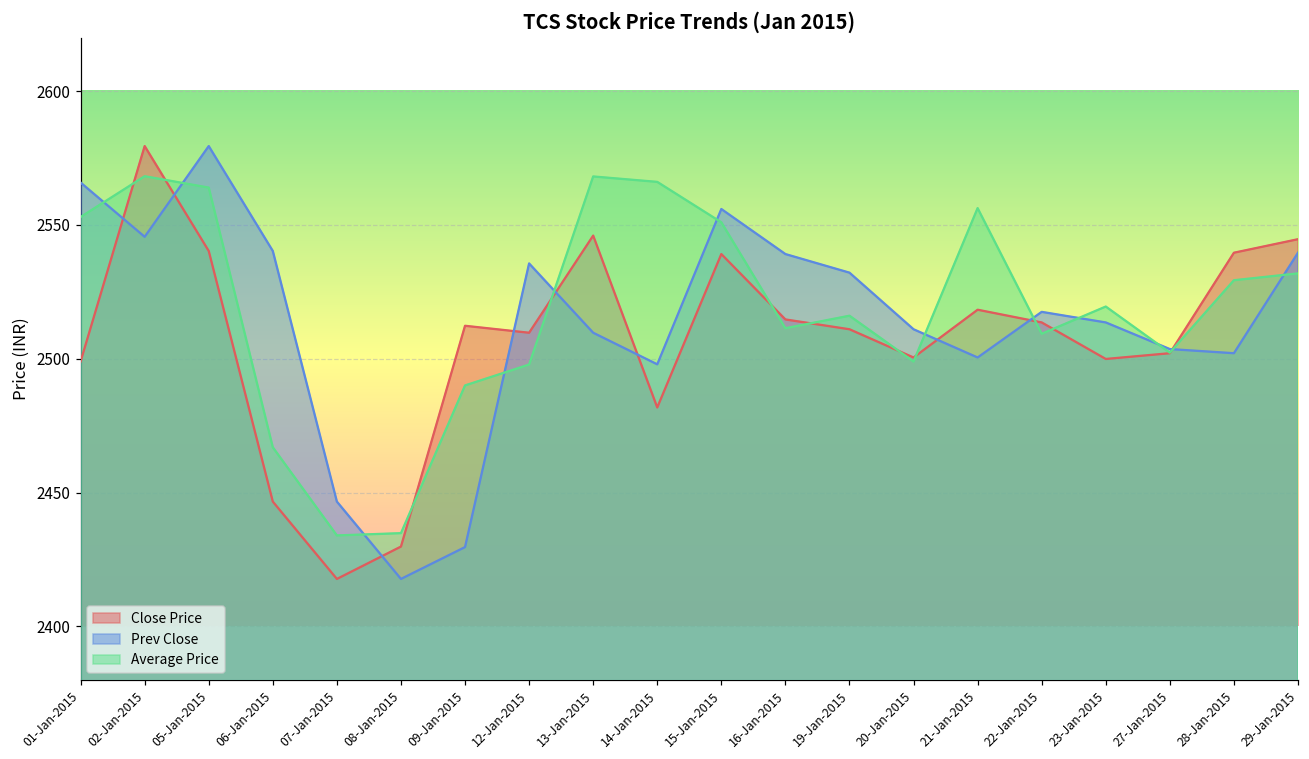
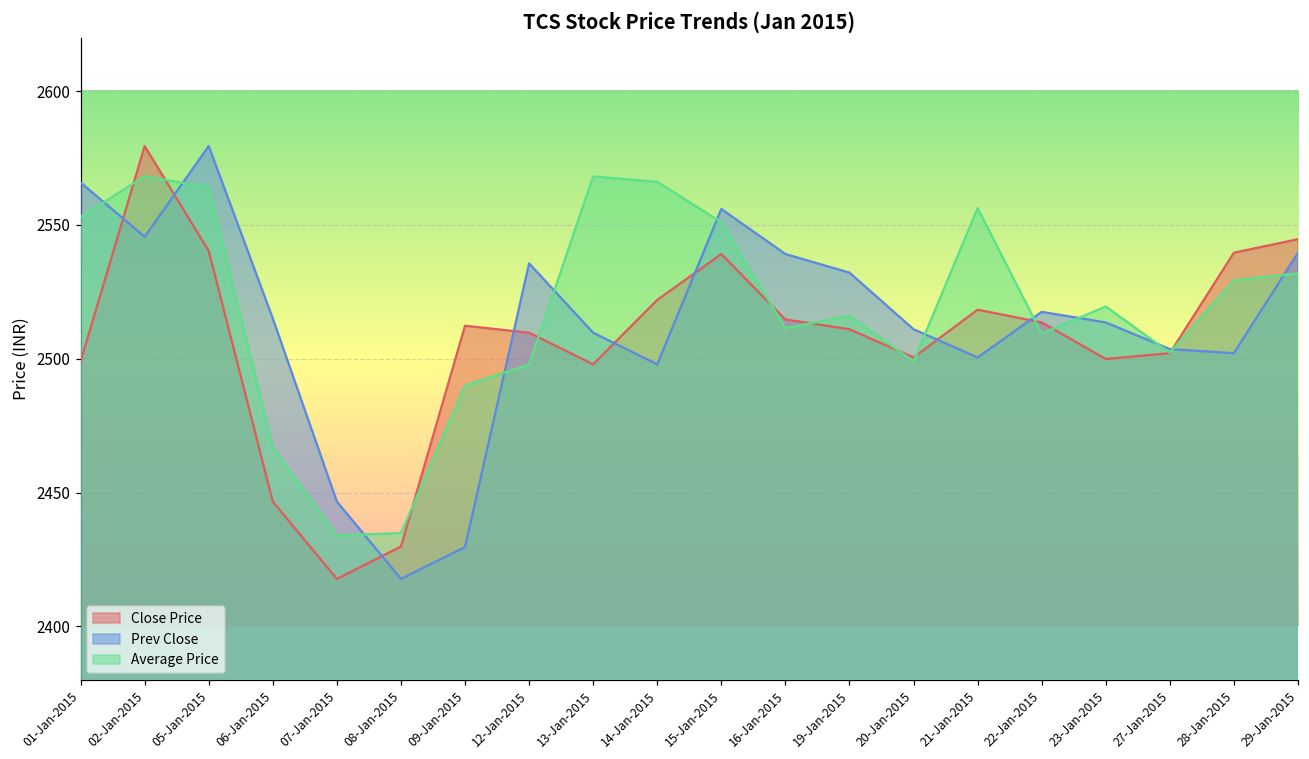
  {
    "Close Price": {
      "01-Jan-2015": 2499,
      "02-Jan-2015": 2579,
      "05-Jan-2015": 2540,
      "06-Jan-2015": 2447,
      "07-Jan-2015": 2418,
      "08-Jan-2015": 2430,
      "09-Jan-2015": 2512,
      "12-Jan-2015": 2510,
-     "13-Jan-2015": 2546,
-     "14-Jan-2015": 2482,
+     "13-Jan-2015": 2498,
+     "14-Jan-2015": 2522,
      "15-Jan-2015": 2539,
      "16-Jan-2015": 2515,
      "19-Jan-2015": 2511,
      "20-Jan-2015": 2500,
      "21-Jan-2015": 2518,
      "22-Jan-2015": 2514,
      "23-Jan-2015": 2500,
      "28-Jan-2015": 2540,
      "29-Jan-2015": 2545
    },
    "Prev Close": {
      "01-Jan-2015": 2566,
      "02-Jan-2015": 2546,
      "05-Jan-2015": 2579,
-     "06-Jan-2015": 2540,
+     "06-Jan-2015": 2515,
      "07-Jan-2015": 2447,
      "08-Jan-2015": 2418,
      "09-Jan-2015": 2430,
      "12-Jan-2015": 2536,
      "13-Jan-2015": 2510,
      "14-Jan-2015": 2498,
      "15-Jan-2015": 2556,
      "16-Jan-2015": 2539,
      "19-Jan-2015": 2532,
      "20-Jan-2015": 2511,
      "21-Jan-2015": 2500,
      "22-Jan-2015": 2518,
      "23-Jan-2015": 2514,
      "27-Jan-2015": 2504,
      "28-Jan-2015": 2502,
      "29-Jan-2015": 2540
    },
    "Average Price": {
      "01-Jan-2015": 2553,
      "02-Jan-2015": 2568,
      "05-Jan-2015": 2564,
      "06-Jan-2015": 2467,
      "07-Jan-2015": 2434,
      "08-Jan-2015": 2435,
      "09-Jan-2015": 2490,
      "12-Jan-2015": 2498,
      "13-Jan-2015": 2568,
      "14-Jan-2015": 2566,
      "15-Jan-2015": 2551,
      "16-Jan-2015": 2511,
      "19-Jan-2015": 2516,
      "20-Jan-2015": 2499,
      "21-Jan-2015": 2556,
      "22-Jan-2015": 2509,
      "23-Jan-2015": 2519,
      "28-Jan-2015": 2529,
      "29-Jan-2015": 2532
    }
  }
